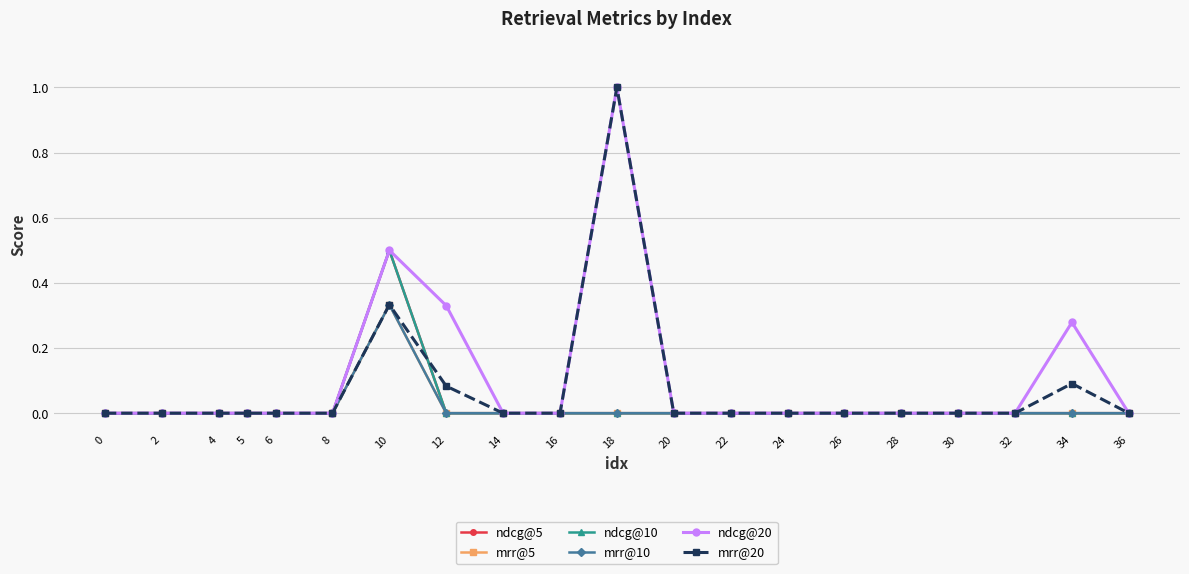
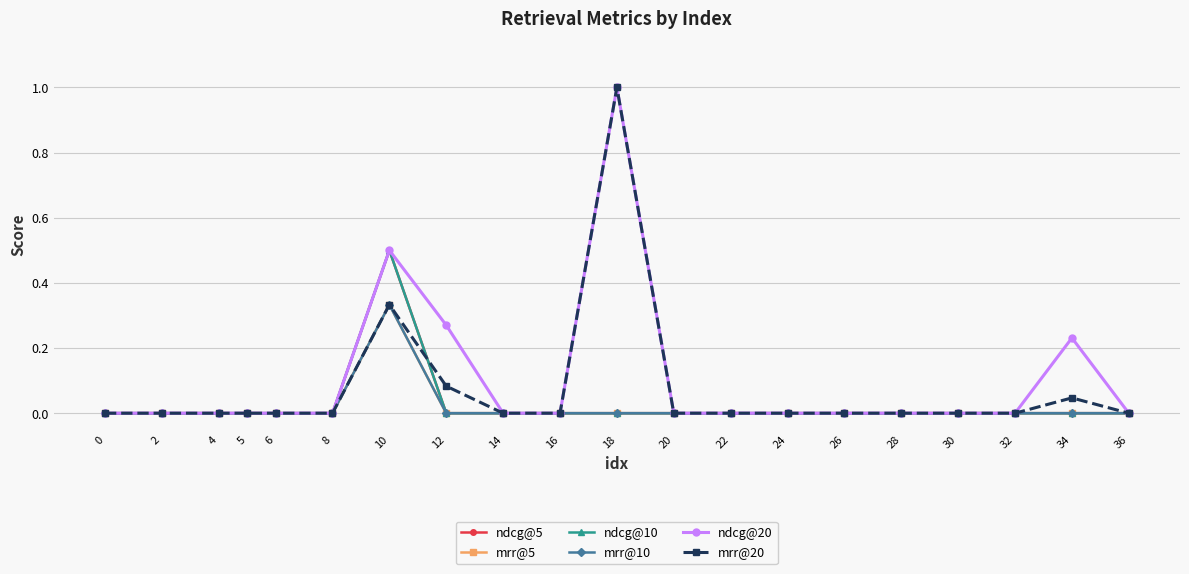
  {
    "ndcg@20": {
-     "12": 0.33,
-     "34": 0.28
+     "12": 0.27,
+     "34": 0.23
    },
    "mrr@20": {
      "12": 0.08,
-     "34": 0.09
+     "34": 0.05
    }
  }
